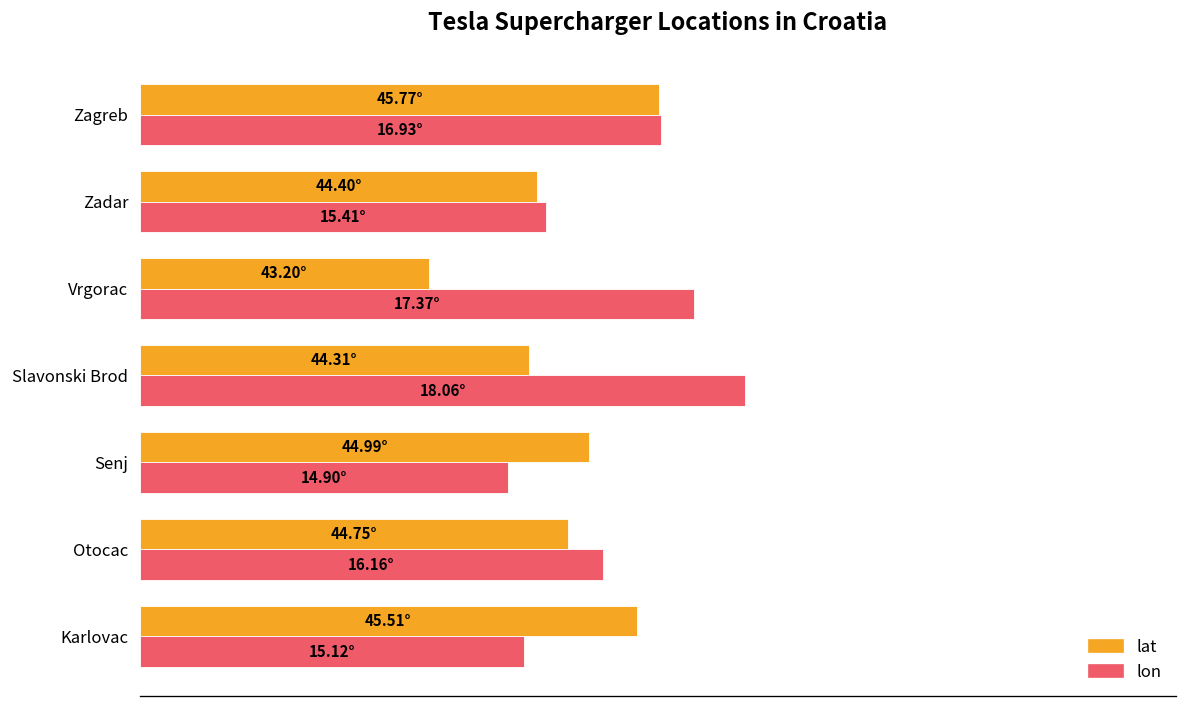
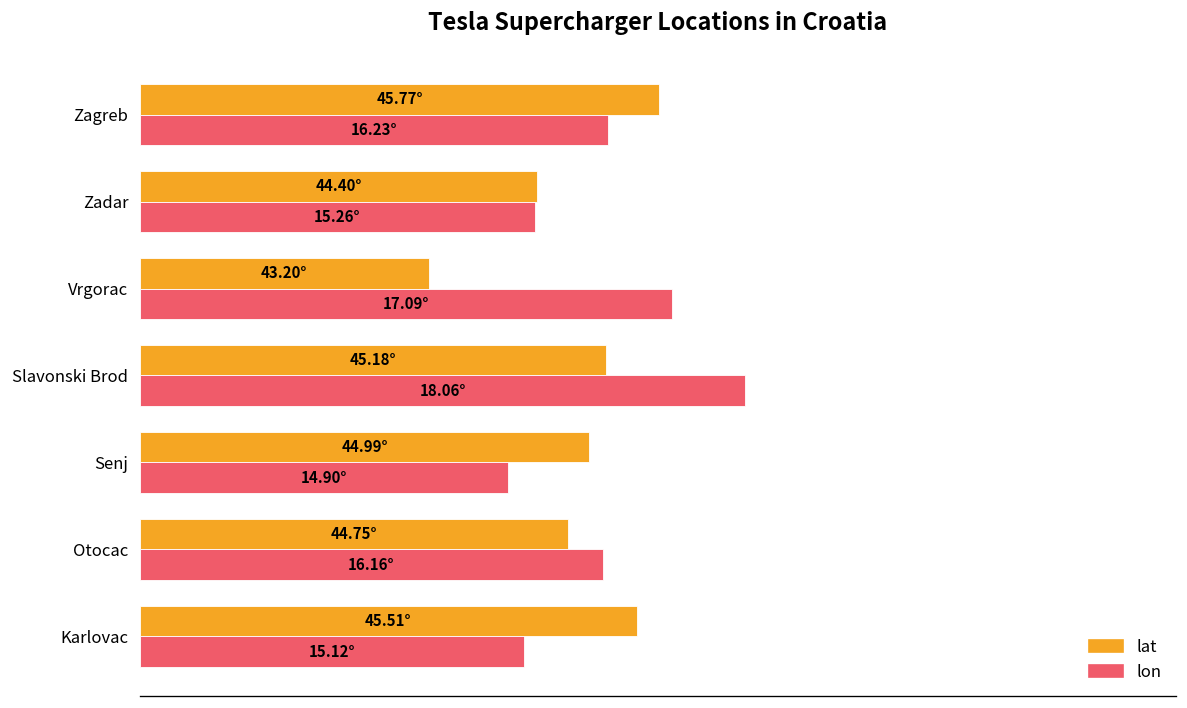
  {
    "lat": {
-     "Slavonski Brod": "44.31°"
+     "Slavonski Brod": "45.18°"
    },
    "lon": {
-     "Zagreb": "16.93°",
-     "Zadar": "15.41°",
-     "Vrgorac": "17.37°"
+     "Zagreb": "16.23°",
+     "Zadar": "15.26°",
+     "Vrgorac": "17.09°"
    }
  }
